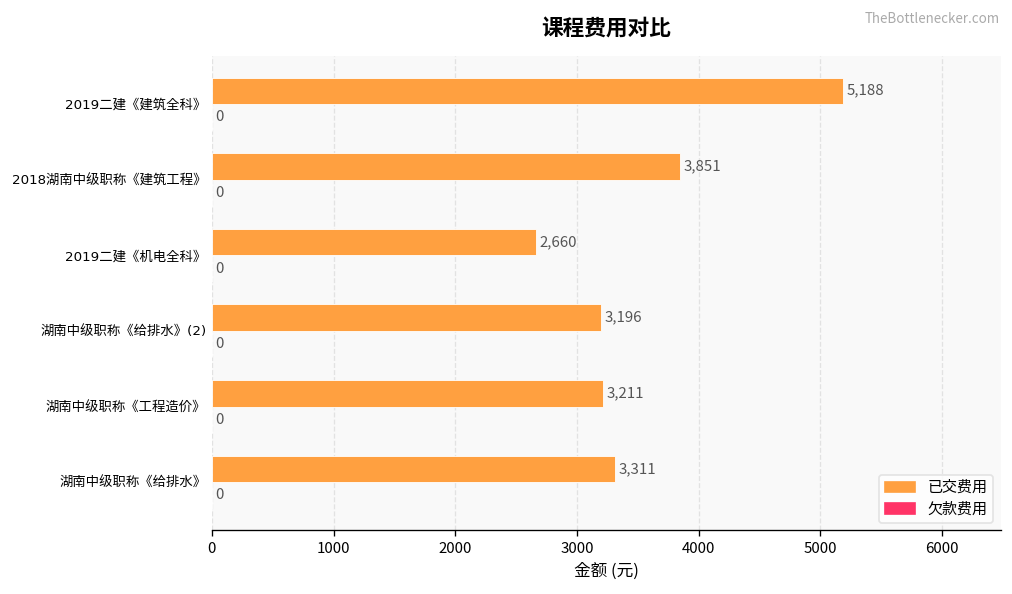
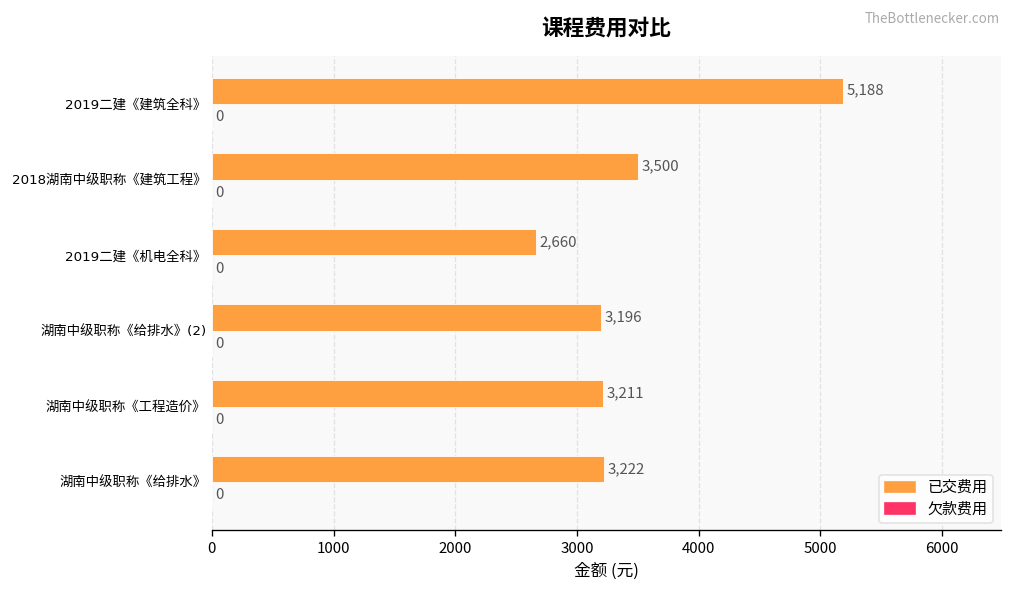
  {
    "已交费用": {
      "2019二建《建筑全科》": "5,188",
-     "2018湖南中级职称《建筑工程》": "3,851",
+     "2018湖南中级职称《建筑工程》": "3,500",
      "2019二建《机电全科》": "2,660",
      "湖南中级职称《给排水》(2)": "3,196",
      "湖南中级职称《工程造价》": "3,211",
-     "湖南中级职称《给排水》": "3,311"
+     "湖南中级职称《给排水》": "3,222"
    },
    "欠款费用": {
      "2019二建《建筑全科》": "0",
      "2018湖南中级职称《建筑工程》": "0",
      "2019二建《机电全科》": "0",
      "湖南中级职称《给排水》(2)": "0",
      "湖南中级职称《工程造价》": "0",
      "湖南中级职称《给排水》": "0"
    }
  }
